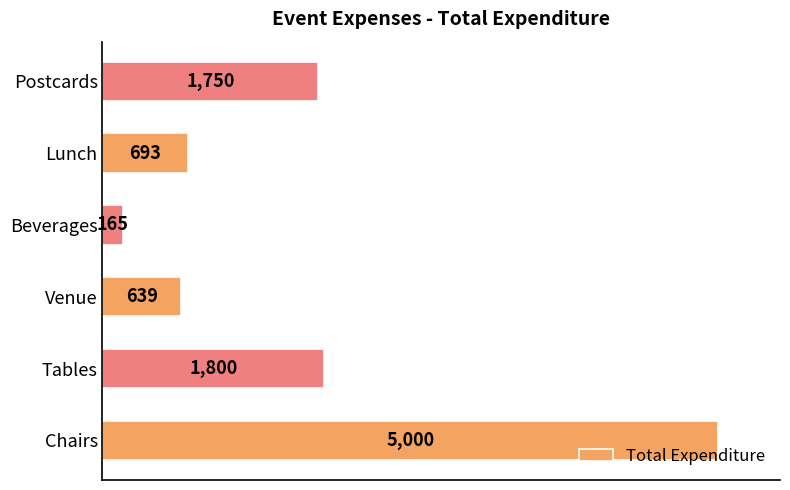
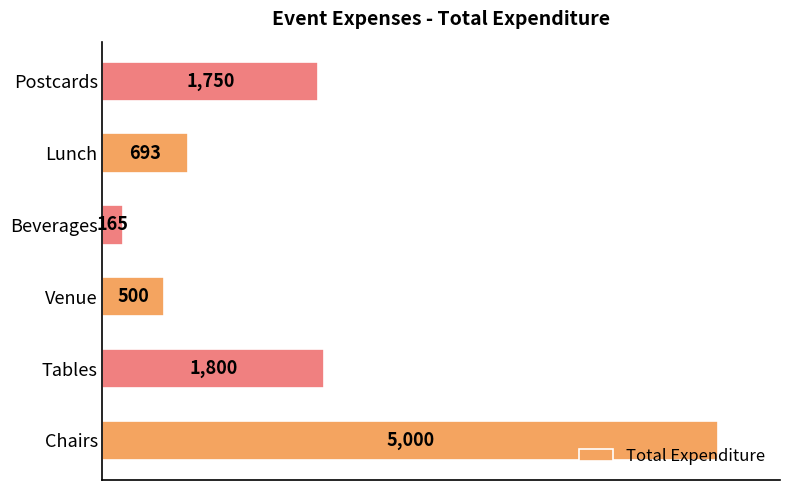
  {
    "Postcards": "1,750",
    "Lunch": "693",
    "Beverages": "165",
-   "Venue": "639",
+   "Venue": "500",
    "Tables": "1,800",
    "Chairs": "5,000"
  }
